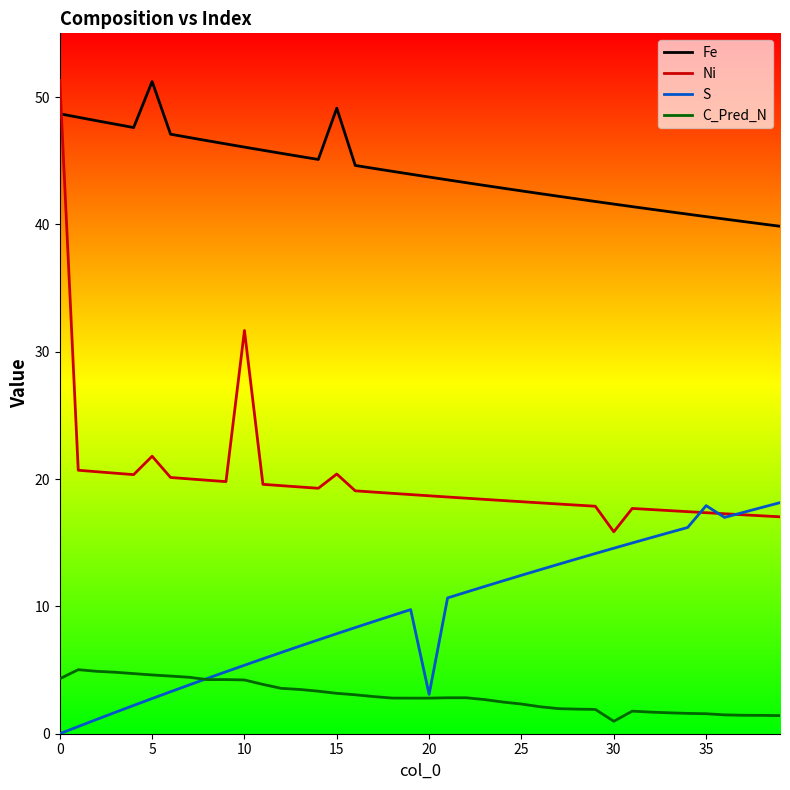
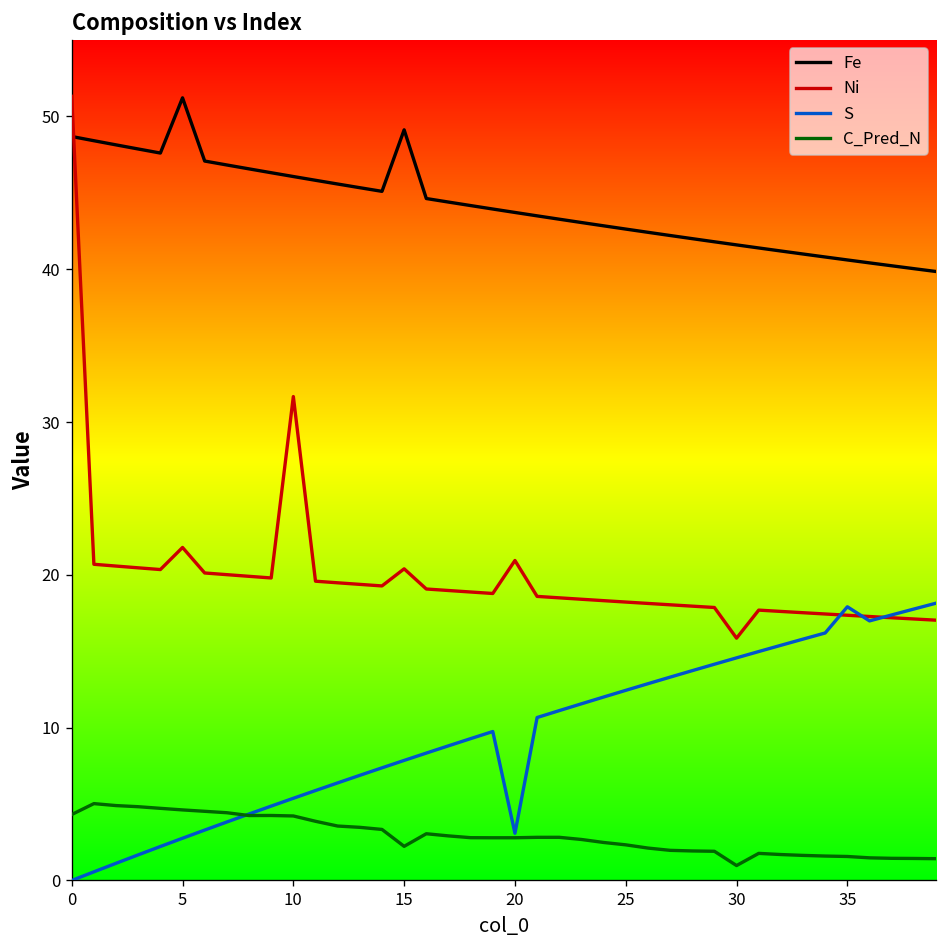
  {
    "Fe": {
      "0": 48.7,
      "5": 51.2,
      "10": 46.1,
      "15": 49.1,
      "20": 43.7,
      "25": 42.6,
      "30": 41.6,
      "35": 40.6
    },
    "Ni": {
      "0": 51.3,
      "5": 21.8,
      "10": 31.7,
      "15": 20.4,
-     "20": 18.7,
+     "20": 20.9,
      "25": 18.2,
      "30": 15.9,
      "35": 17.4
    },
    "S": {
      "0": 0.0,
      "5": 2.8,
      "10": 5.4,
      "15": 7.9,
      "20": 3.1,
      "25": 12.4,
      "30": 14.6,
      "35": 17.9
    },
    "C_Pred_N": {
      "0": 4.3,
      "5": 4.6,
      "10": 4.2,
-     "15": 3.2,
+     "15": 2.2,
      "20": 2.8,
      "25": 2.3,
      "30": 1.0,
      "35": 1.6
    }
  }
